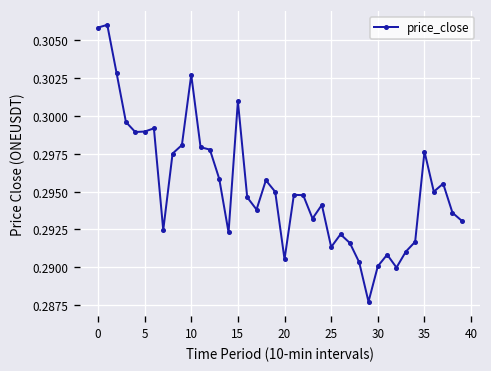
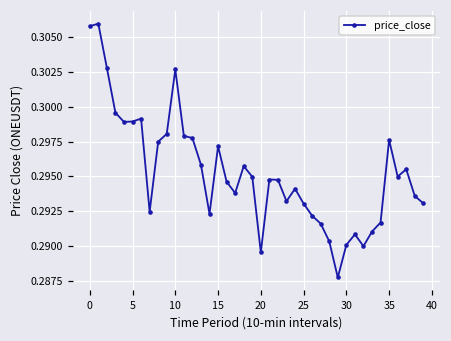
  {
    "0": 0.3058,
    "5": 0.2990,
    "10": 0.3027,
-   "15": 0.3010,
-   "20": 0.2905,
-   "25": 0.2913,
+   "15": 0.2972,
+   "20": 0.2895,
+   "25": 0.2931,
    "30": 0.2901,
    "35": 0.2976
  }
